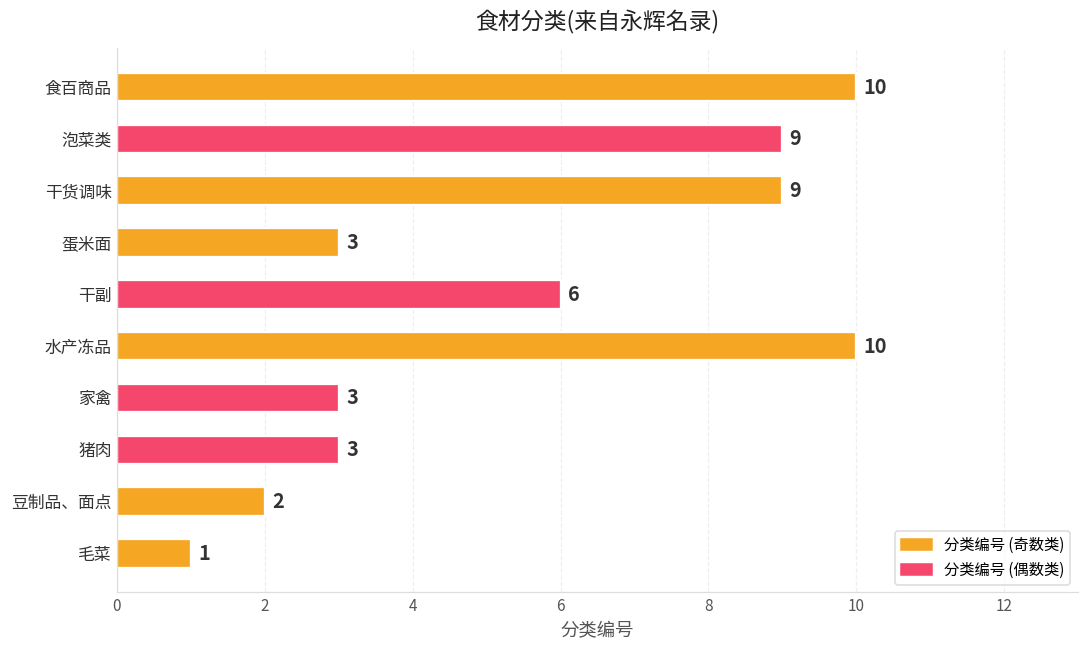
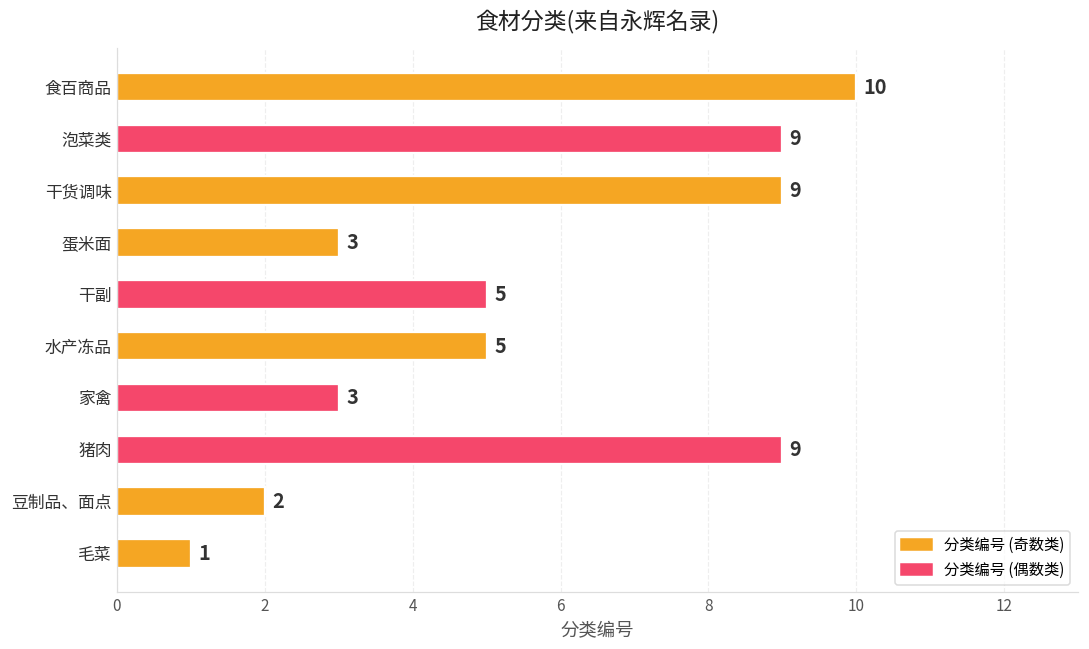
  {
    "食百商品": 10,
    "泡菜类": 9,
    "干货调味": 9,
    "蛋米面": 3,
-   "干副": 6,
-   "水产冻品": 10,
+   "干副": 5,
+   "水产冻品": 5,
    "家禽": 3,
-   "猪肉": 3,
+   "猪肉": 9,
    "豆制品、面点": 2,
    "毛菜": 1
  }
